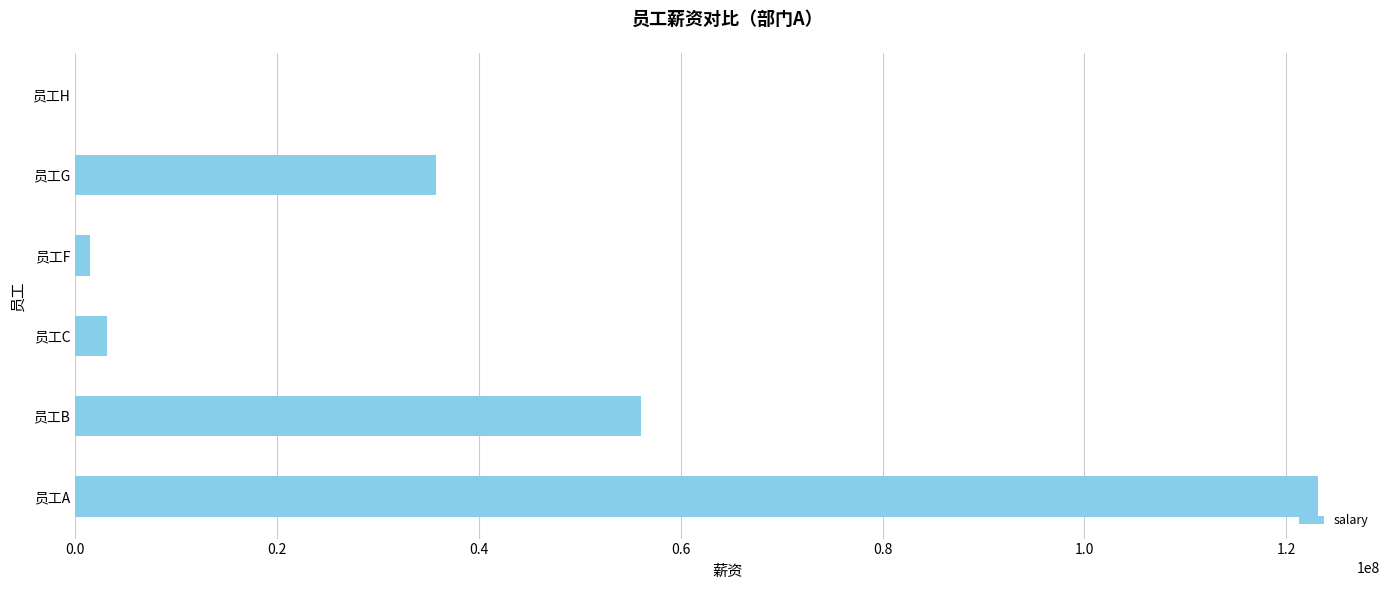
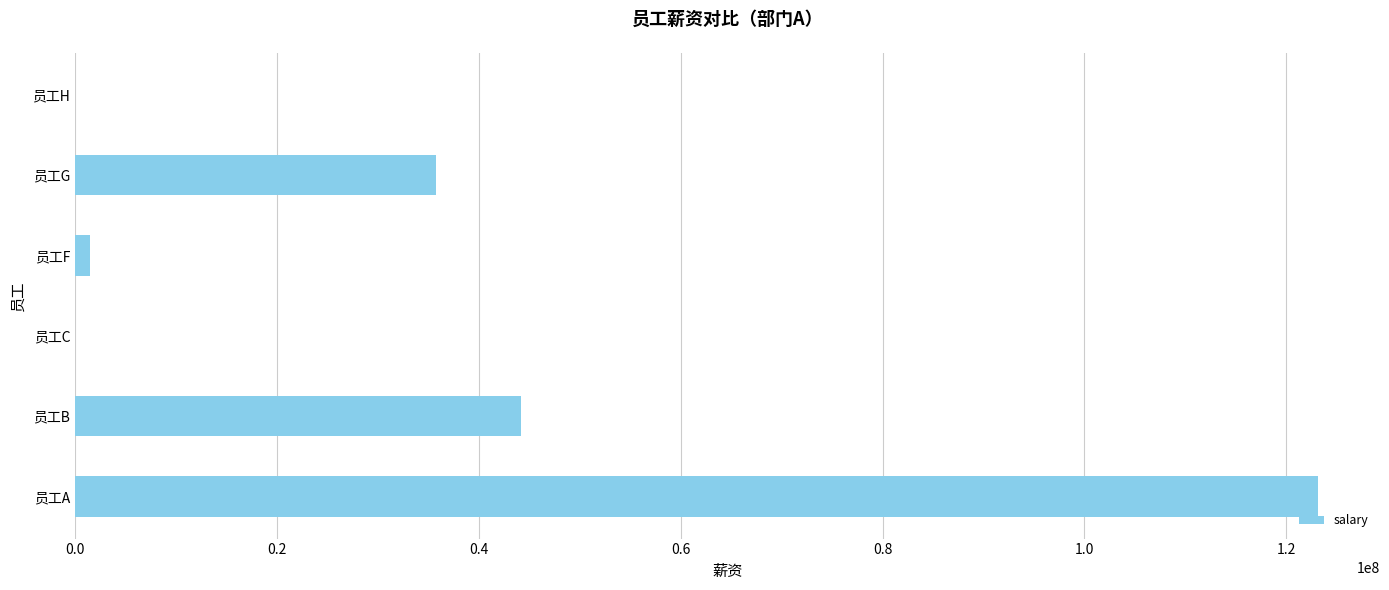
  {
    "员工G": 35800000,
    "员工F": 1500000,
-   "员工C": 3200000,
-   "员工B": 56100000,
+   "员工C": 0,
+   "员工B": 44100000,
    "员工A": 123100000
  }
